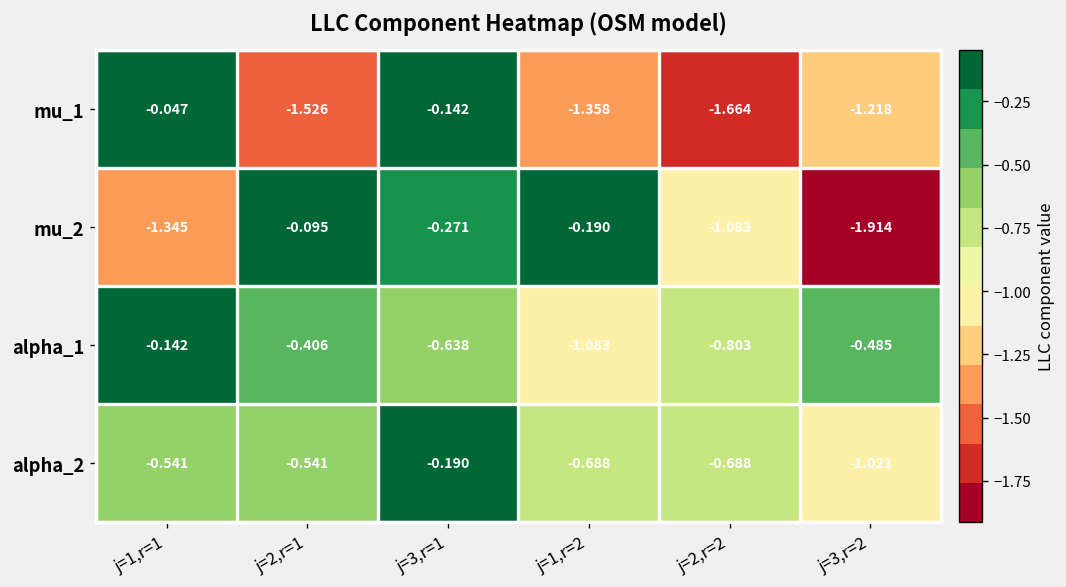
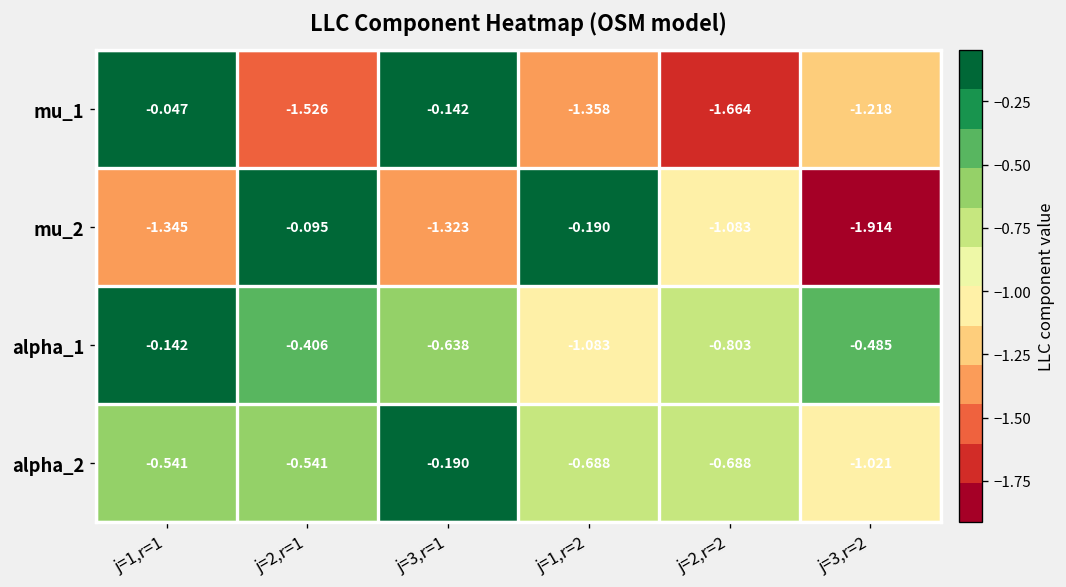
  {
    "mu_1": {
      "j=1,r=1": -0.047,
      "j=2,r=1": -1.526,
      "j=3,r=1": -0.142,
      "j=1,r=2": -1.358,
      "j=2,r=2": -1.664,
      "j=3,r=2": -1.218
    },
    "mu_2": {
      "j=1,r=1": -1.345,
      "j=2,r=1": -0.095,
-     "j=3,r=1": -0.271,
+     "j=3,r=1": -1.323,
      "j=1,r=2": -0.190,
      "j=2,r=2": -1.083,
      "j=3,r=2": -1.914
    },
    "alpha_1": {
      "j=1,r=1": -0.142,
      "j=2,r=1": -0.406,
      "j=3,r=1": -0.638,
      "j=1,r=2": -1.083,
      "j=2,r=2": -0.803,
      "j=3,r=2": -0.485
    },
    "alpha_2": {
      "j=1,r=1": -0.541,
      "j=2,r=1": -0.541,
      "j=3,r=1": -0.190,
      "j=1,r=2": -0.688,
      "j=2,r=2": -0.688,
      "j=3,r=2": -1.021
    }
  }
